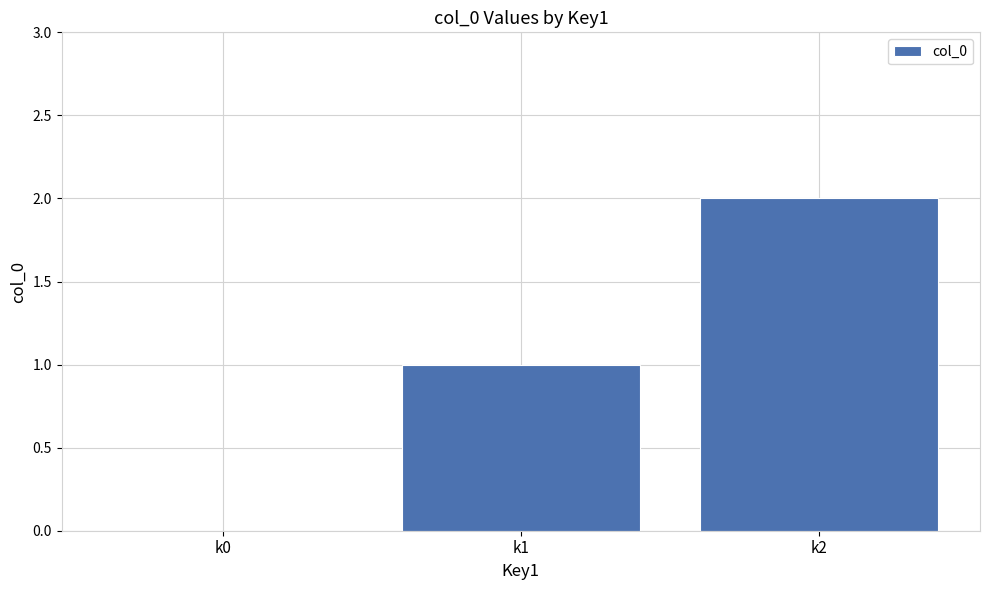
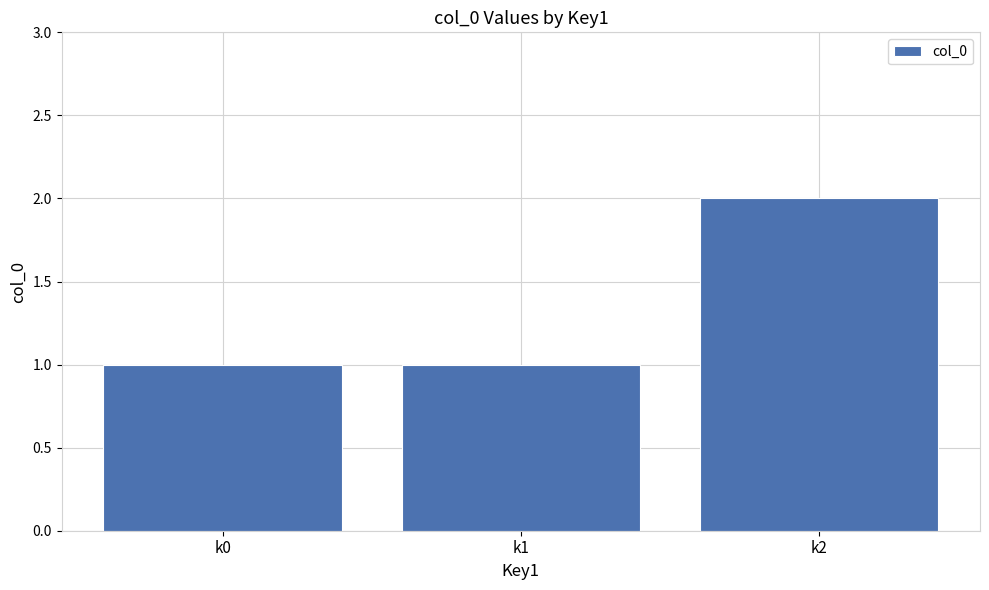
  {
-   "k0": 0,
+   "k0": 1,
    "k1": 1,
    "k2": 2
  }
